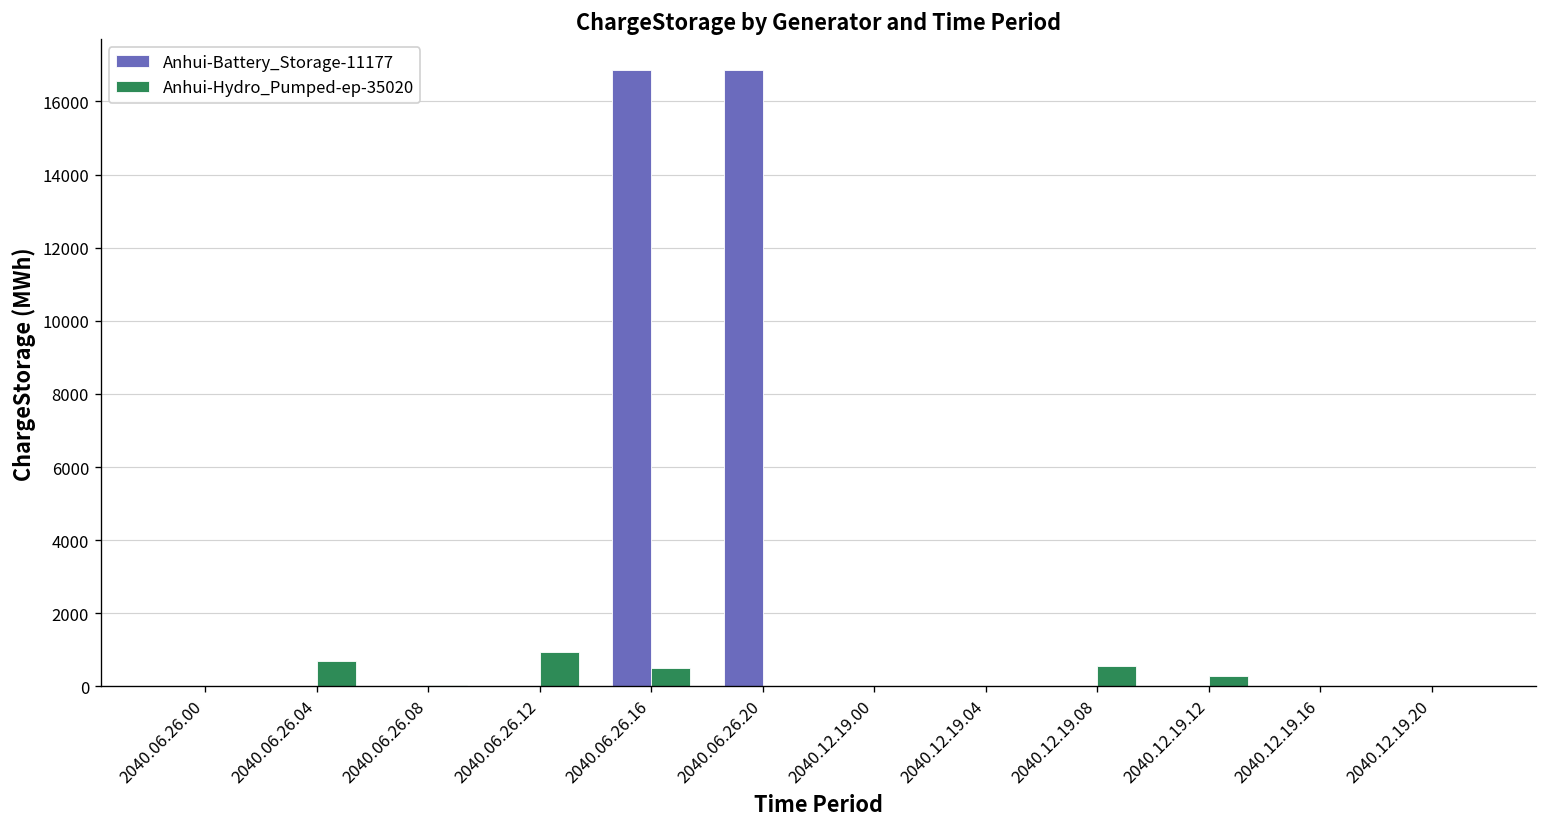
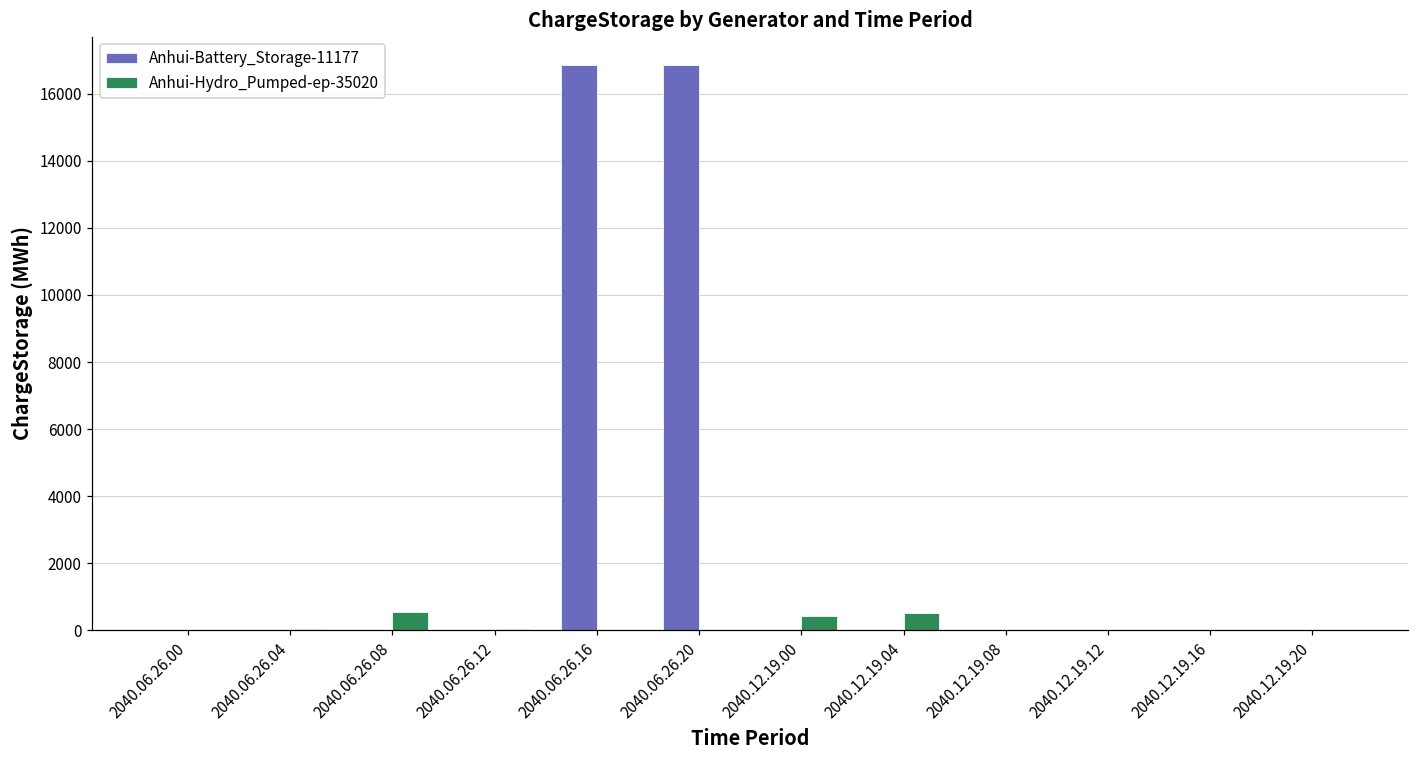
  {
    "Anhui-Battery_Storage-11177": {
      "2040.06.26.00": 0,
      "2040.06.26.04": 0,
      "2040.06.26.08": 0,
      "2040.06.26.12": 0,
      "2040.06.26.16": 16900,
      "2040.06.26.20": 16900,
      "2040.12.19.00": 0,
      "2040.12.19.04": 0,
      "2040.12.19.08": 0,
      "2040.12.19.12": 0,
      "2040.12.19.16": 0,
      "2040.12.19.20": 0
    },
    "Anhui-Hydro_Pumped-ep-35020": {
      "2040.06.26.00": 0,
-     "2040.06.26.04": 700,
-     "2040.06.26.08": 0,
-     "2040.06.26.12": 900,
-     "2040.06.26.16": 500,
+     "2040.06.26.04": 0,
+     "2040.06.26.08": 500,
+     "2040.06.26.12": 0,
+     "2040.06.26.16": 0,
      "2040.06.26.20": 0,
-     "2040.12.19.00": 0,
-     "2040.12.19.04": 0,
-     "2040.12.19.08": 600,
-     "2040.12.19.12": 300,
+     "2040.12.19.00": 400,
+     "2040.12.19.04": 500,
+     "2040.12.19.08": 0,
+     "2040.12.19.12": 0,
      "2040.12.19.16": 0,
      "2040.12.19.20": 0
    }
  }
